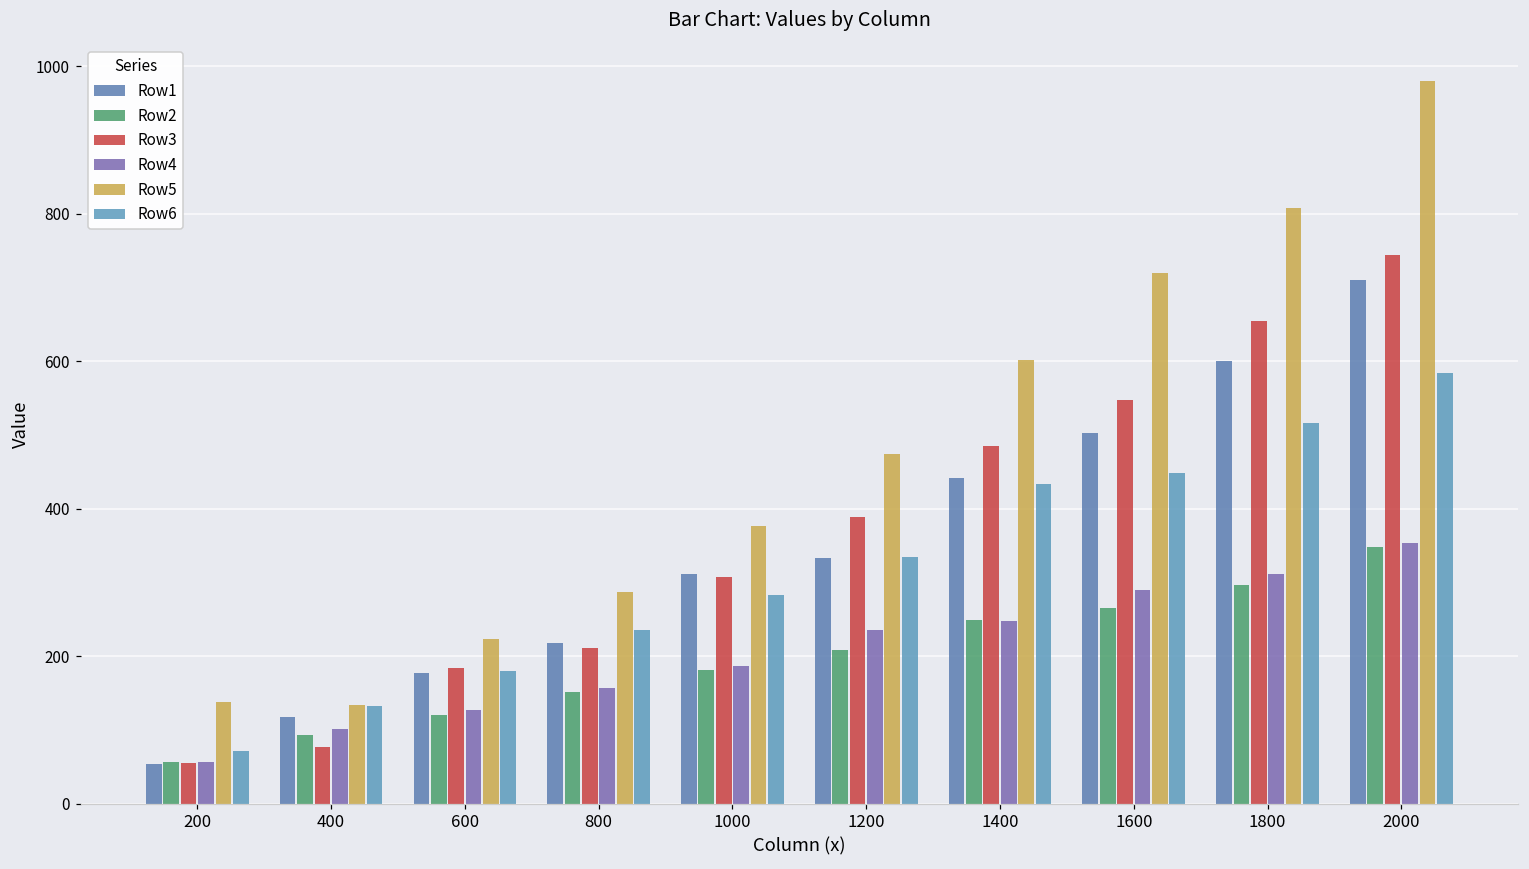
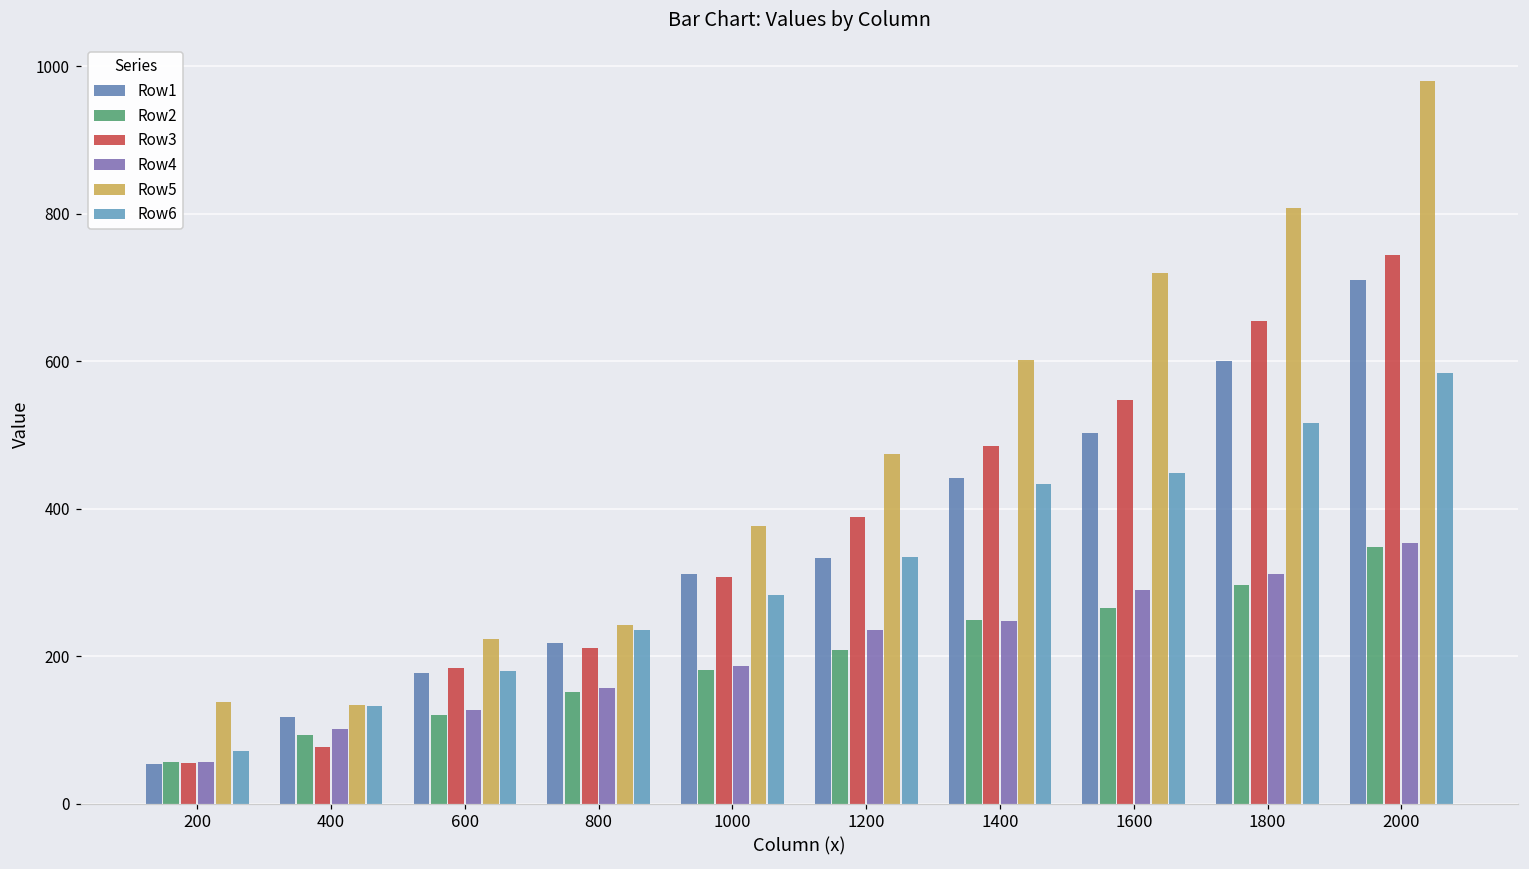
  {
    "Row2": {
      "200": 60,
      "400": 90,
      "600": 120,
      "800": 150,
      "1000": 180,
      "1200": 210,
      "1400": 250,
      "1600": 270,
      "1800": 300,
      "2000": 350
    },
    "Row3": {
      "200": 60,
      "400": 80,
      "600": 180,
      "800": 210,
      "1000": 310,
      "1200": 390,
      "1400": 490,
      "1600": 550,
      "1800": 650,
      "2000": 740
    },
    "Row5": {
      "200": 140,
      "400": 130,
      "600": 220,
-     "800": 290,
+     "800": 240,
      "1000": 380,
      "1200": 470,
      "1400": 600,
      "1600": 720,
      "1800": 810,
      "2000": 980
    }
  }
